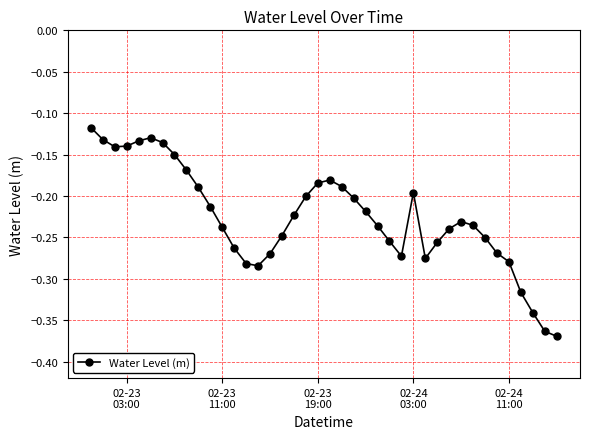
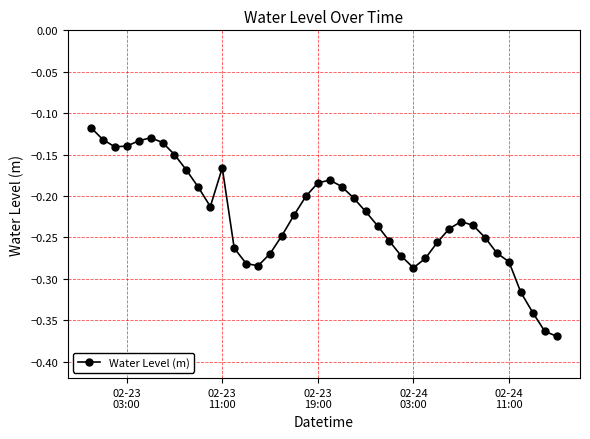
  {
    "02-23 03:00": -0.14,
-   "02-23 11:00": -0.24,
+   "02-23 11:00": -0.17,
    "02-23 19:00": -0.18,
-   "02-24 03:00": -0.20,
+   "02-24 03:00": -0.29,
    "02-24 11:00": -0.28
  }
